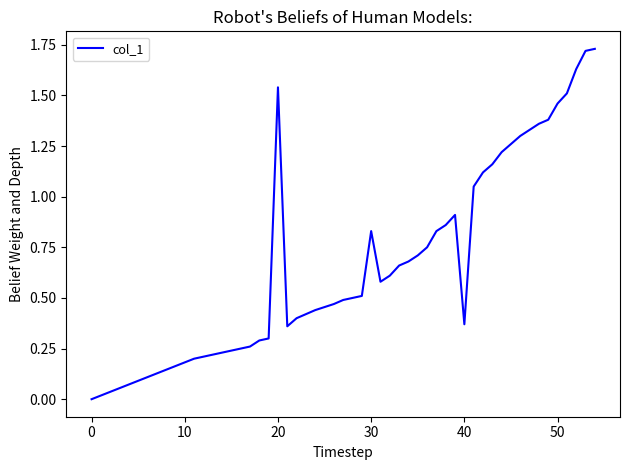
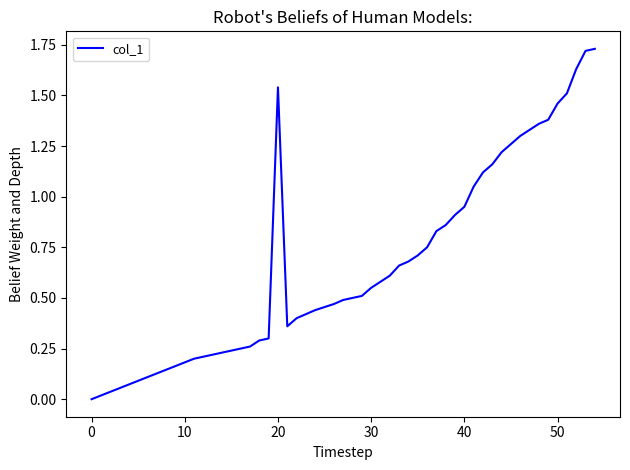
  {
    "0": 0.00,
    "20": 1.54,
-   "30": 0.83,
-   "40": 0.37,
+   "30": 0.55,
+   "40": 0.95,
    "50": 1.46
  }
